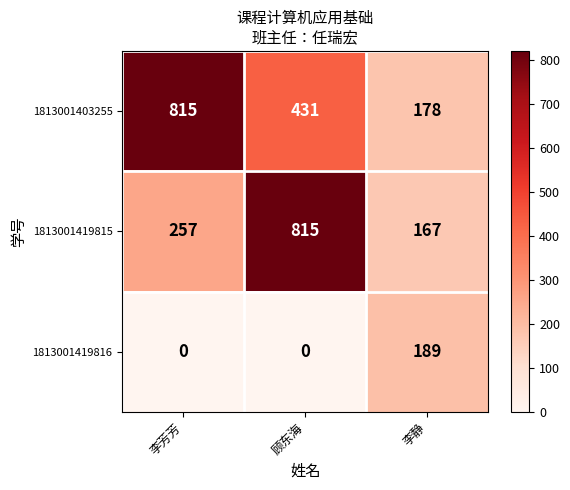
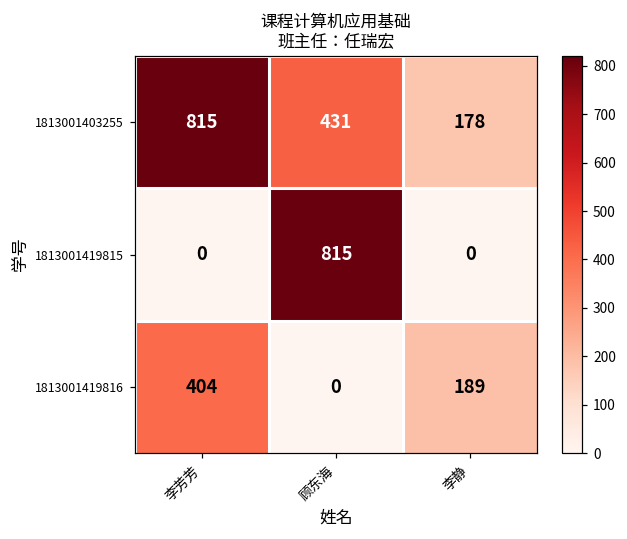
  {
    "1813001403255": {
      "李芳芳": 815,
      "顾东海": 431,
      "李静": 178
    },
    "1813001419815": {
-     "李芳芳": 257,
+     "李芳芳": 0,
      "顾东海": 815,
-     "李静": 167
+     "李静": 0
    },
    "1813001419816": {
-     "李芳芳": 0,
+     "李芳芳": 404,
      "顾东海": 0,
      "李静": 189
    }
  }
